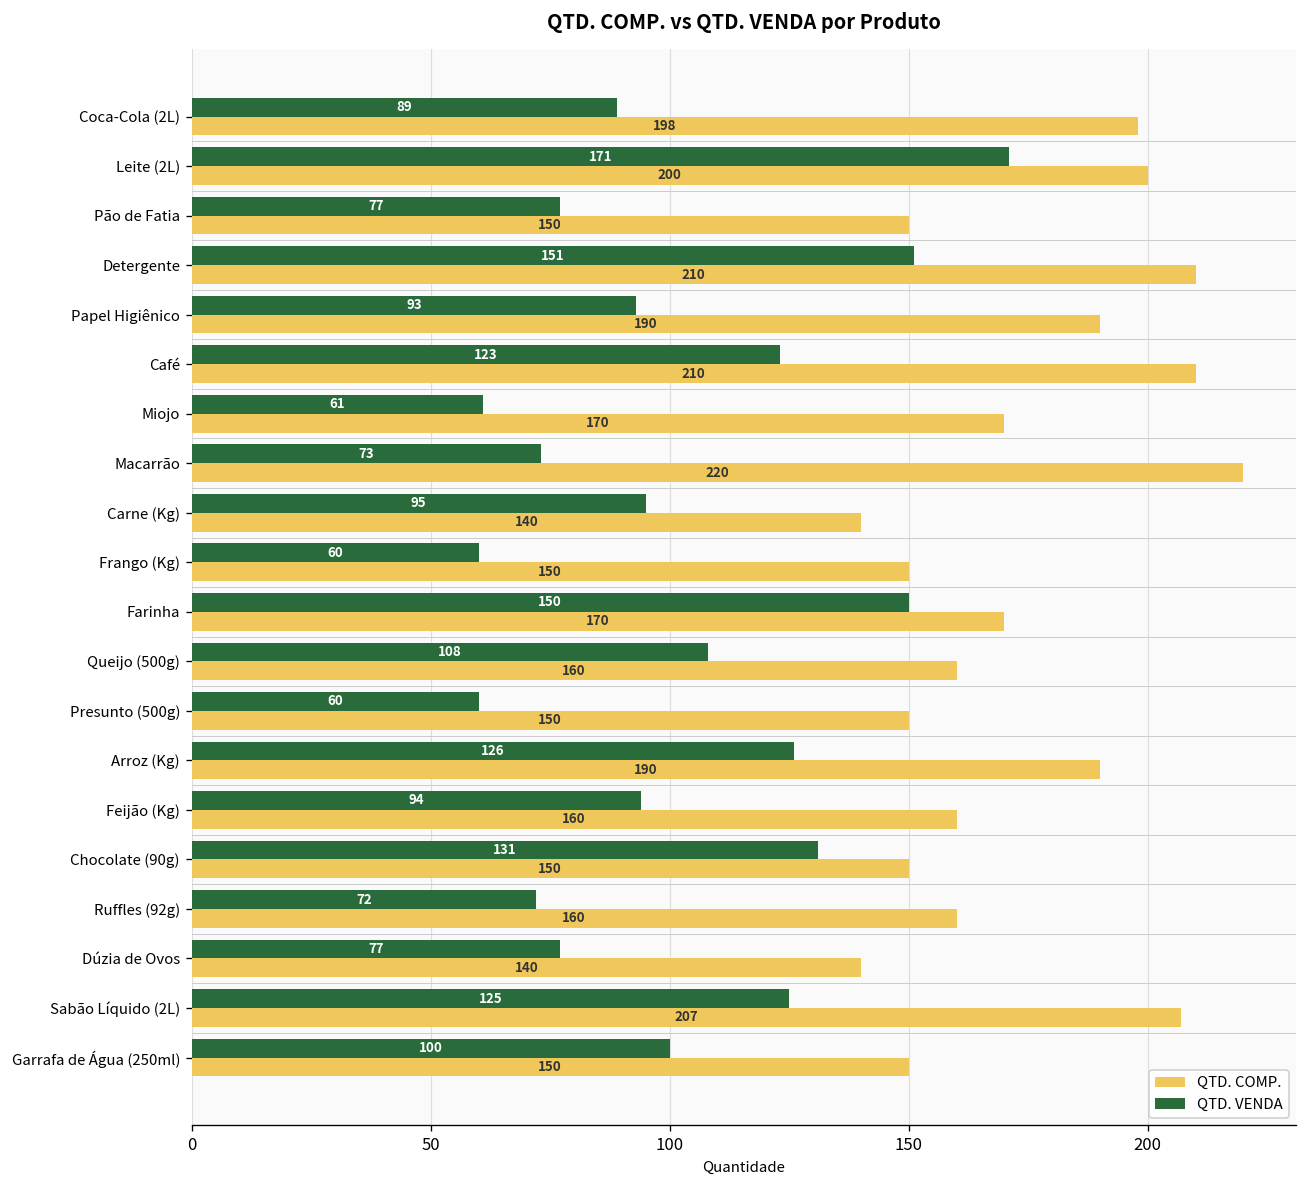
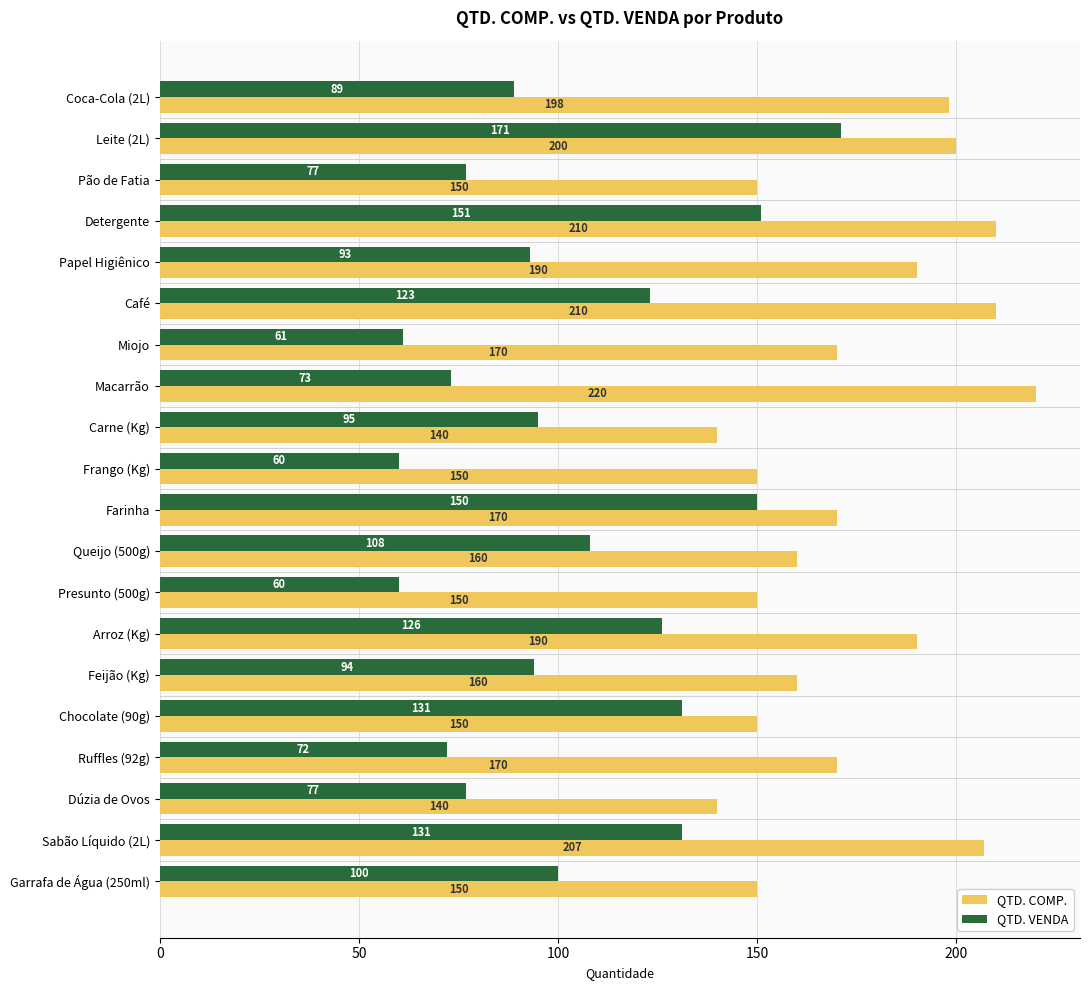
  {
    "QTD. COMP.": {
      "Coca-Cola (2L)": 198,
      "Leite (2L)": 200,
      "Pão de Fatia": 150,
      "Detergente": 210,
      "Papel Higiênico": 190,
      "Café": 210,
      "Miojo": 170,
      "Macarrão": 220,
      "Carne (Kg)": 140,
      "Frango (Kg)": 150,
      "Farinha": 170,
      "Queijo (500g)": 160,
      "Presunto (500g)": 150,
      "Arroz (Kg)": 190,
      "Feijão (Kg)": 160,
      "Chocolate (90g)": 150,
-     "Ruffles (92g)": 160,
+     "Ruffles (92g)": 170,
      "Dúzia de Ovos": 140,
      "Sabão Líquido (2L)": 207,
      "Garrafa de Água (250ml)": 150
    },
    "QTD. VENDA": {
      "Coca-Cola (2L)": 89,
      "Leite (2L)": 171,
      "Pão de Fatia": 77,
      "Detergente": 151,
      "Papel Higiênico": 93,
      "Café": 123,
      "Miojo": 61,
      "Macarrão": 73,
      "Carne (Kg)": 95,
      "Frango (Kg)": 60,
      "Farinha": 150,
      "Queijo (500g)": 108,
      "Presunto (500g)": 60,
      "Arroz (Kg)": 126,
      "Feijão (Kg)": 94,
      "Chocolate (90g)": 131,
      "Ruffles (92g)": 72,
      "Dúzia de Ovos": 77,
-     "Sabão Líquido (2L)": 125,
+     "Sabão Líquido (2L)": 131,
      "Garrafa de Água (250ml)": 100
    }
  }
